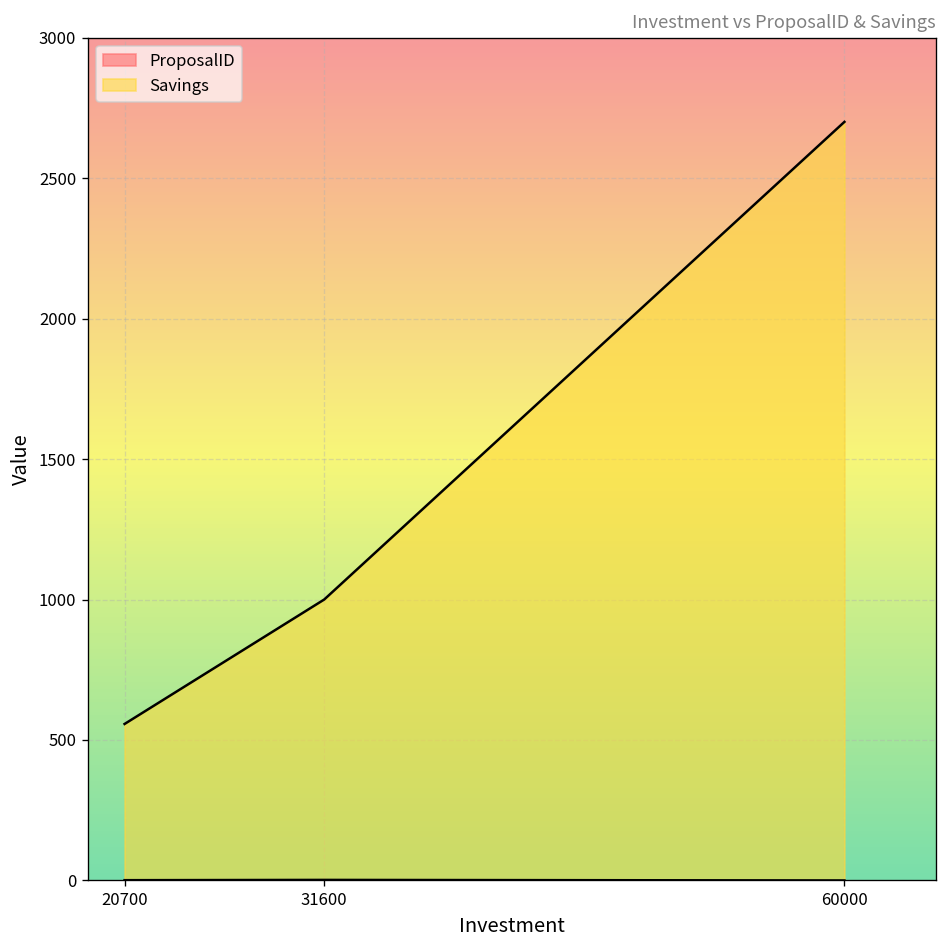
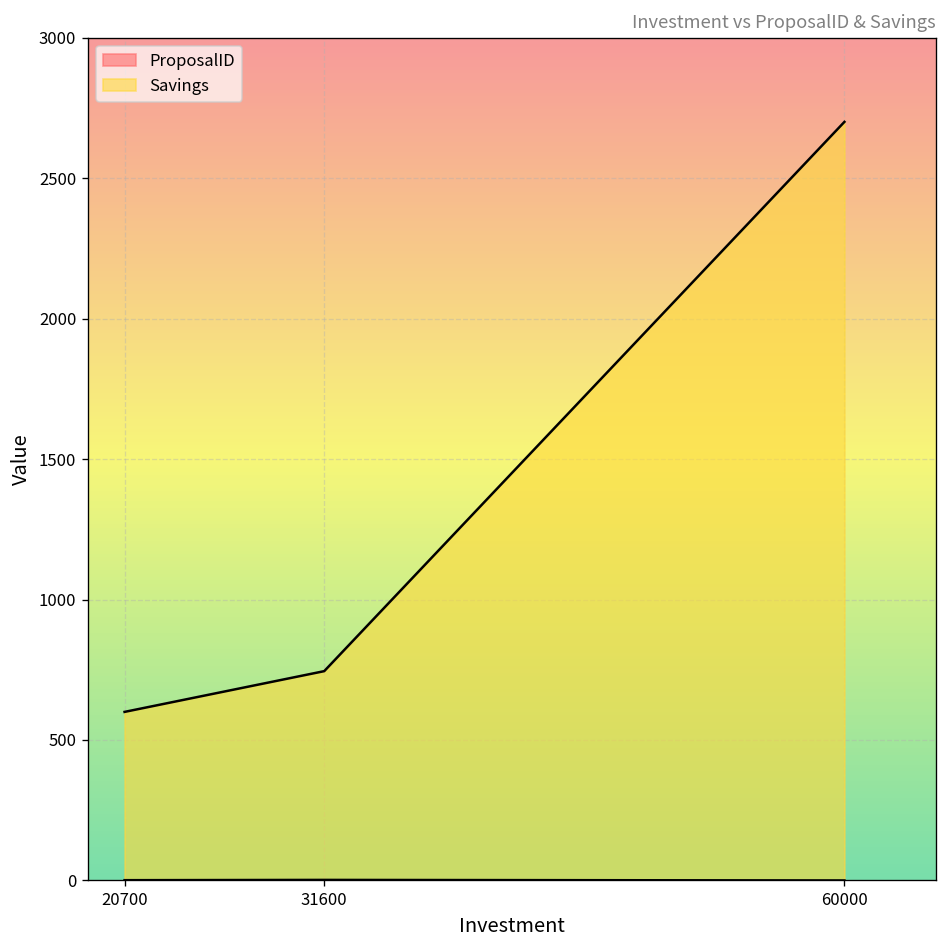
  {
    "ProposalID": {
      "20700": 0,
      "31600": 0,
      "60000": 0
    },
    "Savings": {
-     "20700": 560,
-     "31600": 1000,
+     "20700": 600,
+     "31600": 750,
      "60000": 2700
    }
  }
